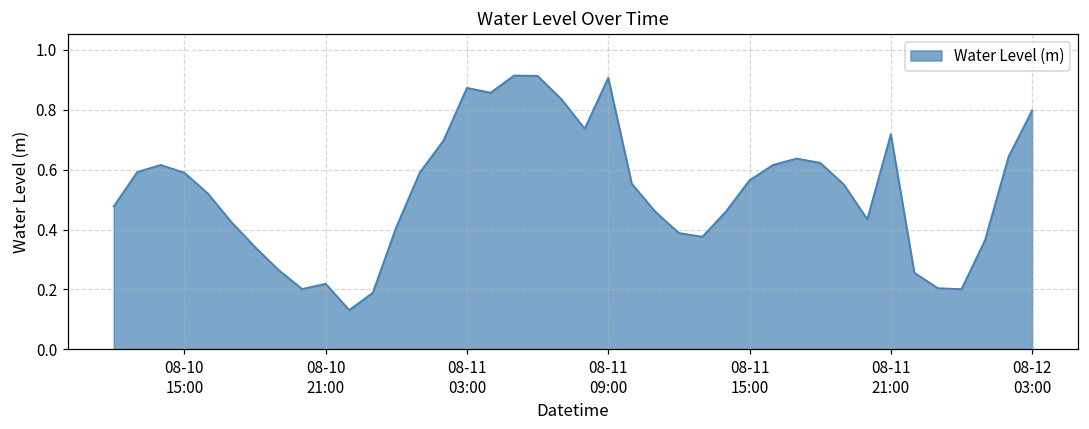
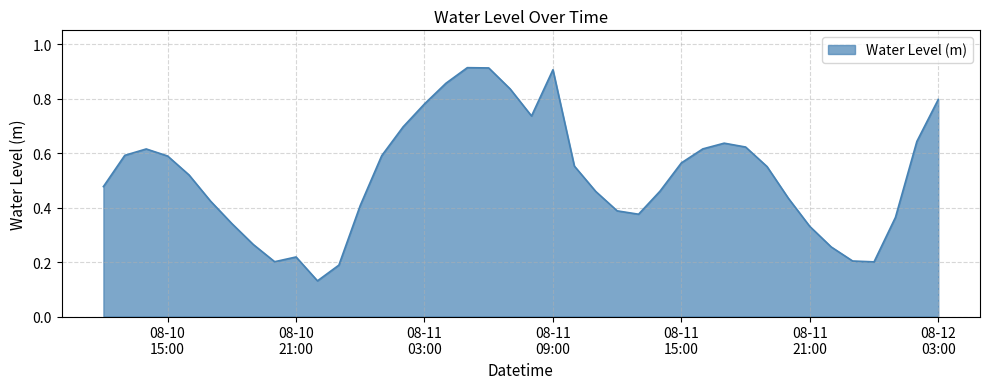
  {
    "08-10 15:00": 0.59,
    "08-10 21:00": 0.22,
-   "08-11 03:00": 0.87,
+   "08-11 03:00": 0.78,
    "08-11 09:00": 0.91,
    "08-11 15:00": 0.56,
-   "08-11 21:00": 0.72,
+   "08-11 21:00": 0.33,
    "08-12 03:00": 0.80
  }
